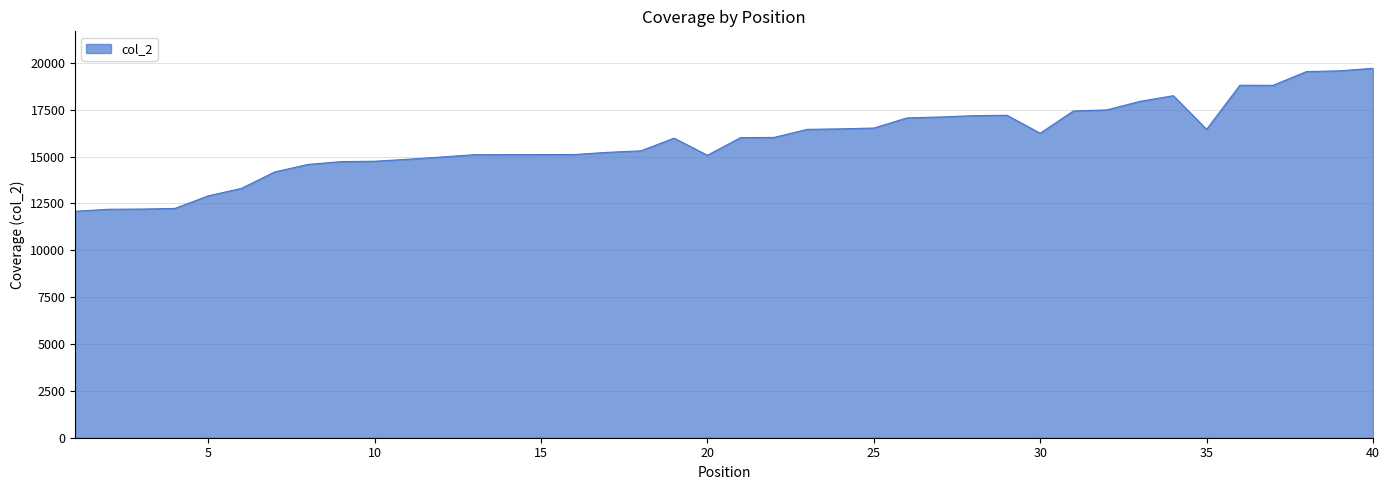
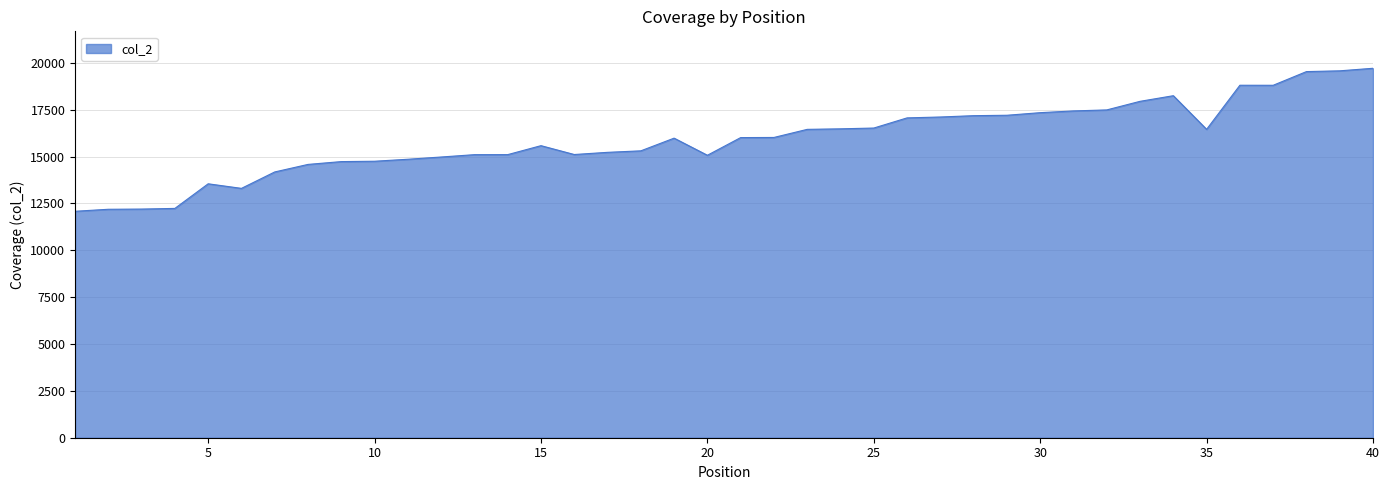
  {
-   "5": 12900,
+   "5": 13500,
    "10": 14700,
-   "15": 15100,
+   "15": 15600,
    "20": 15100,
    "25": 16500,
-   "30": 16200,
+   "30": 17300,
    "35": 16500,
    "40": 19700
  }
